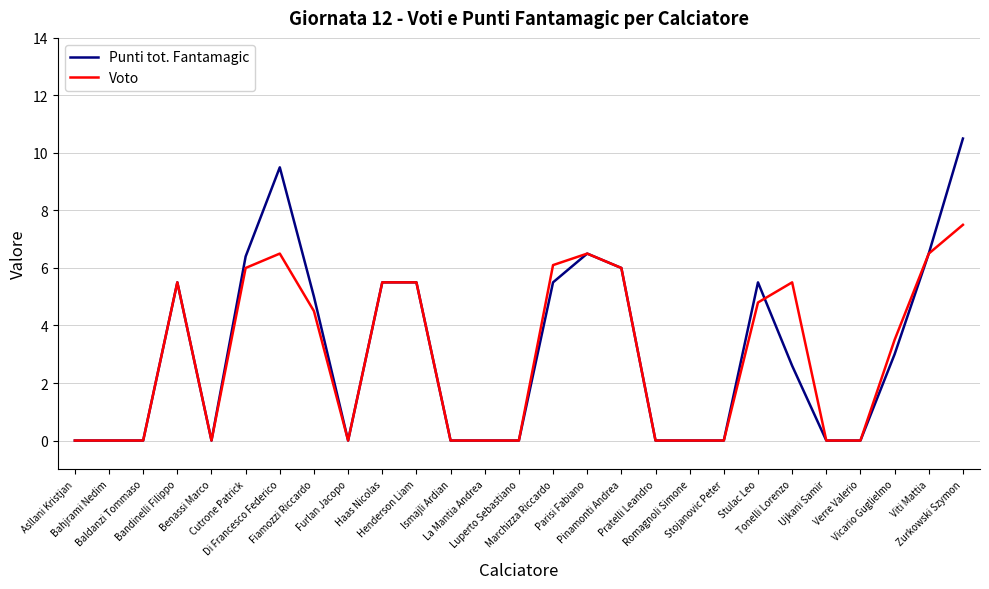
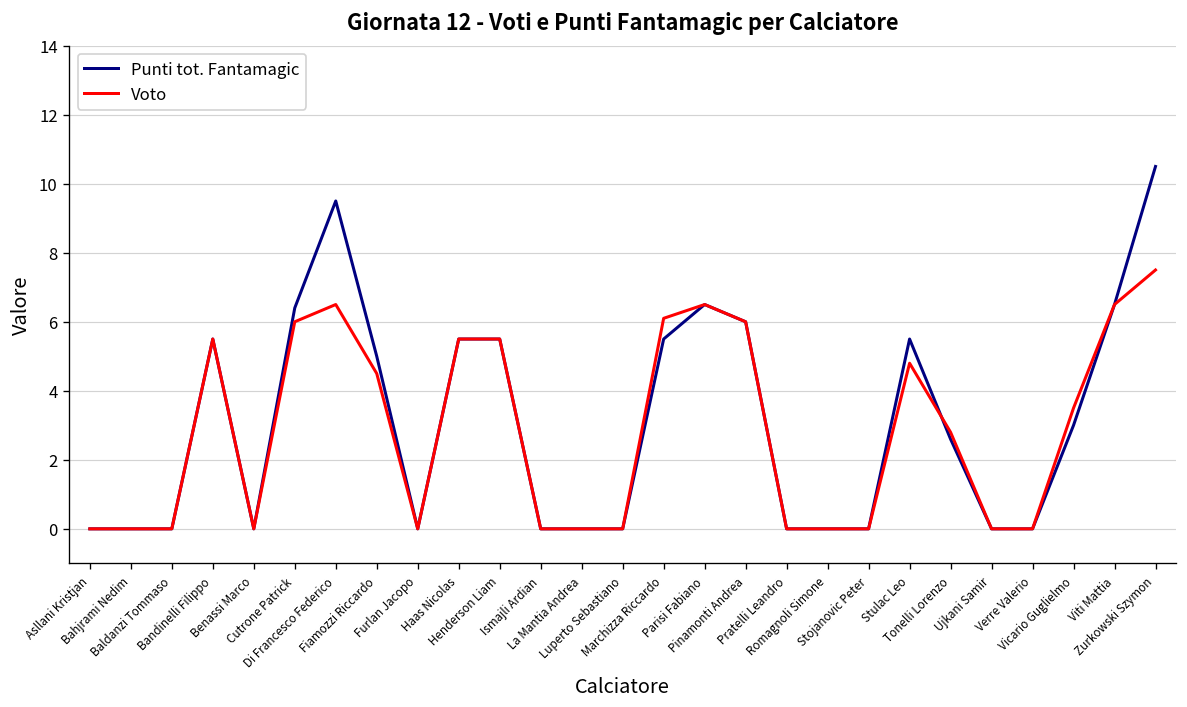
  {
    "Punti tot. Fantamagic": {
      "Cutrone Patrick": 6.4,
      "Di Francesco Federico": 9.5,
      "Fiamozzi Riccardo": 5.0,
      "Marchizza Riccardo": 5.5,
      "Stulac Leo": 5.5,
      "Tonelli Lorenzo": 2.6,
      "Vicario Guglielmo": 3.0,
      "Zurkowski Szymon": 10.5
    },
    "Voto": {
      "Cutrone Patrick": 6.0,
      "Di Francesco Federico": 6.5,
      "Fiamozzi Riccardo": 4.5,
      "Marchizza Riccardo": 6.1,
      "Stulac Leo": 4.8,
-     "Tonelli Lorenzo": 5.5,
+     "Tonelli Lorenzo": 2.8,
      "Vicario Guglielmo": 3.5,
      "Zurkowski Szymon": 7.5
    }
  }
